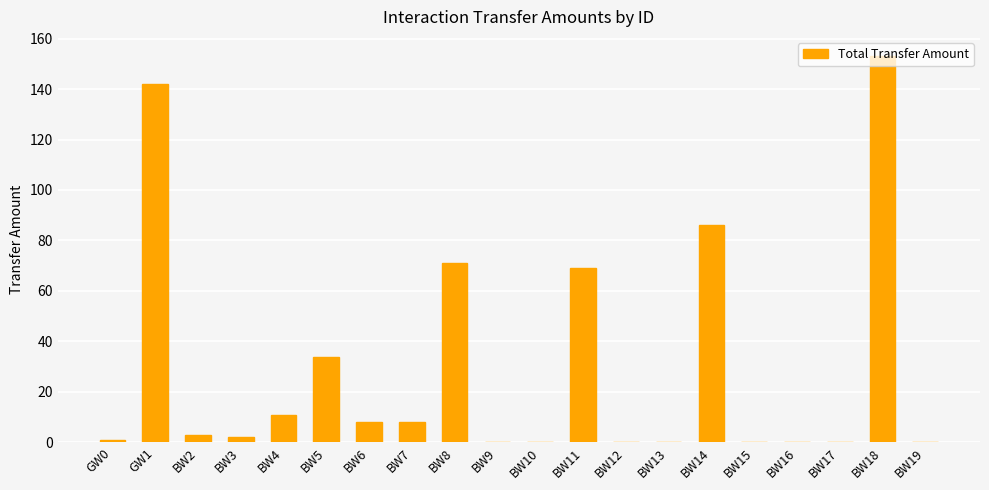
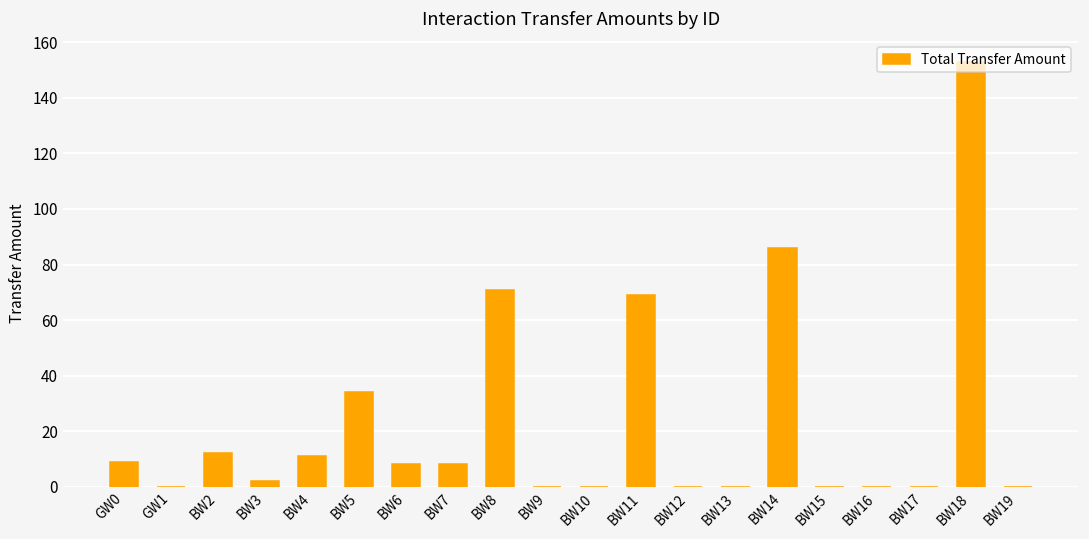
  {
-   "GW0": 1,
-   "GW1": 142,
-   "BW2": 3,
+   "GW0": 9,
+   "GW1": 0,
+   "BW2": 12,
    "BW3": 2,
    "BW4": 11,
    "BW5": 34,
    "BW6": 8,
    "BW7": 8,
    "BW8": 71,
    "BW9": 0,
    "BW10": 0,
    "BW11": 69,
    "BW12": 0,
    "BW13": 0,
    "BW14": 86,
    "BW15": 0,
    "BW16": 0,
    "BW17": 0,
    "BW19": 0
  }
